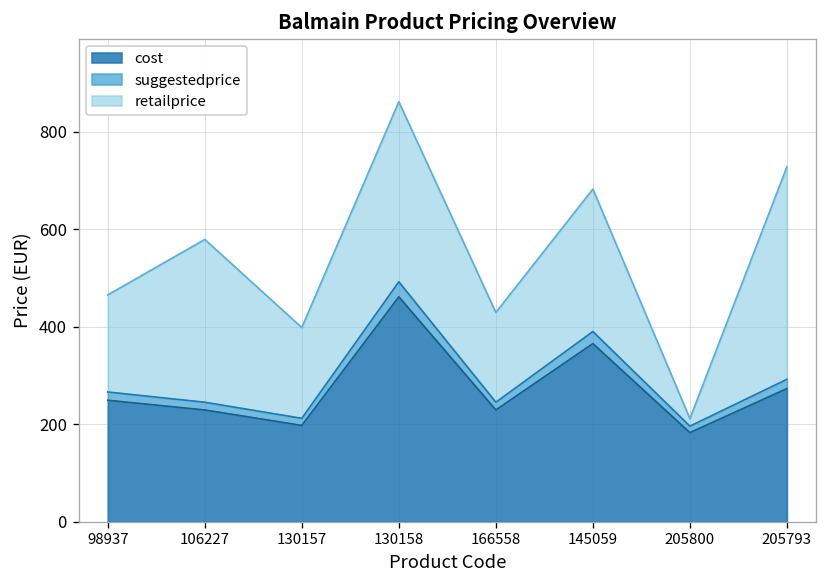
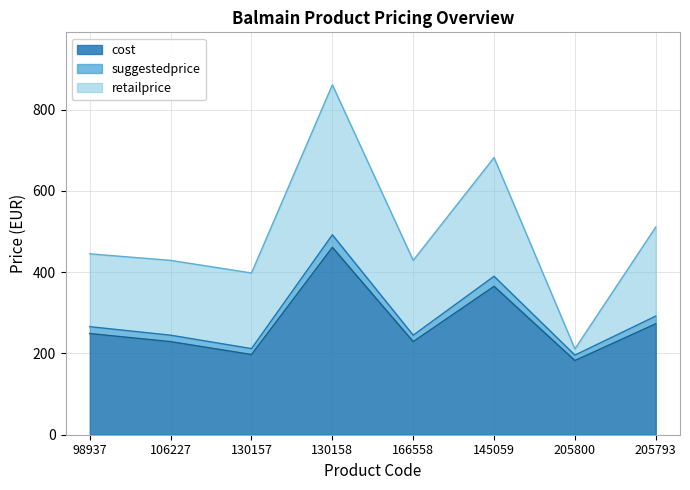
  {
    "retailprice": {
-     "98937": 470,
-     "106227": 580,
+     "98937": 450,
+     "106227": 430,
      "130157": 400,
      "130158": 860,
      "166558": 430,
      "145059": 680,
      "205800": 210,
-     "205793": 730
+     "205793": 510
    }
  }
